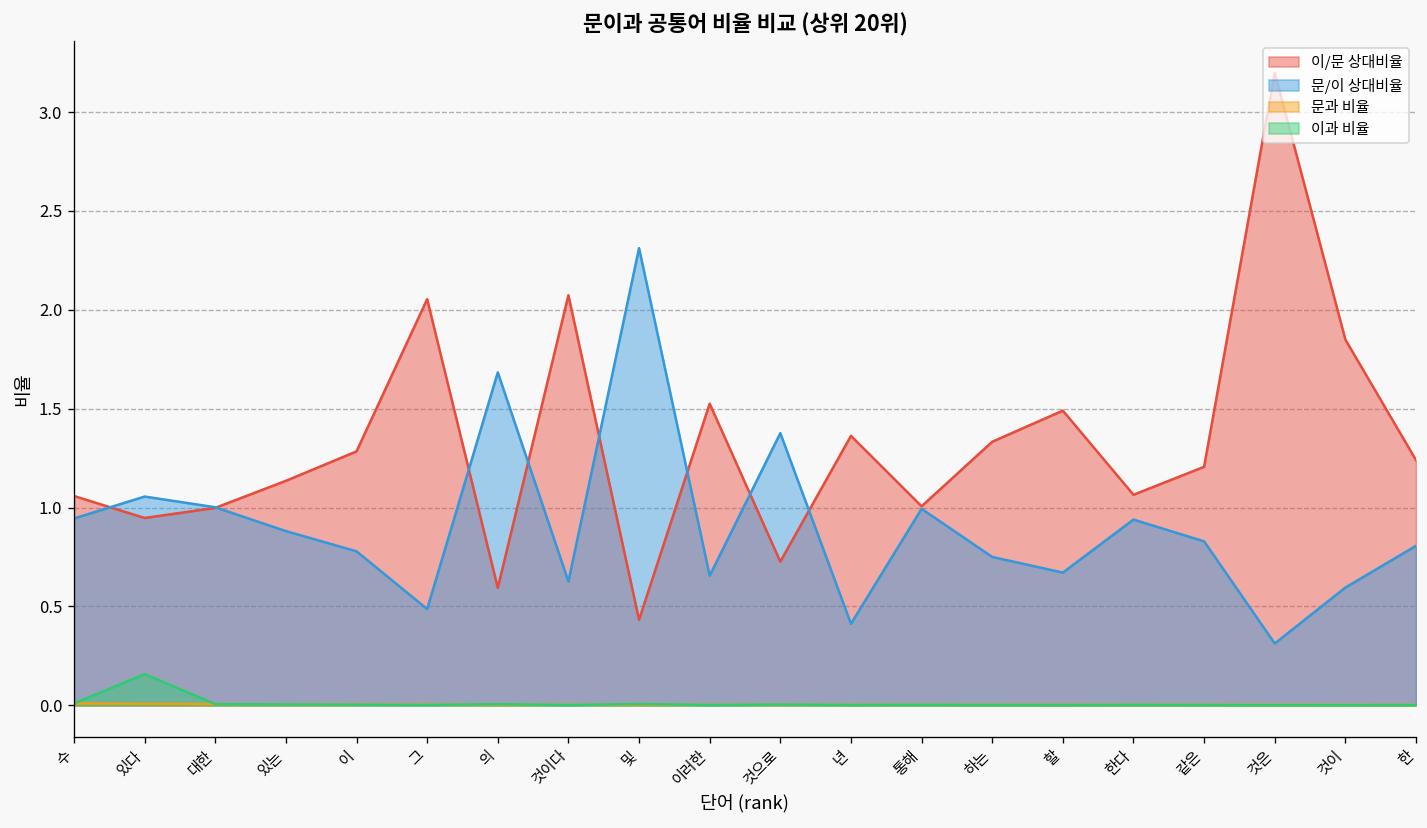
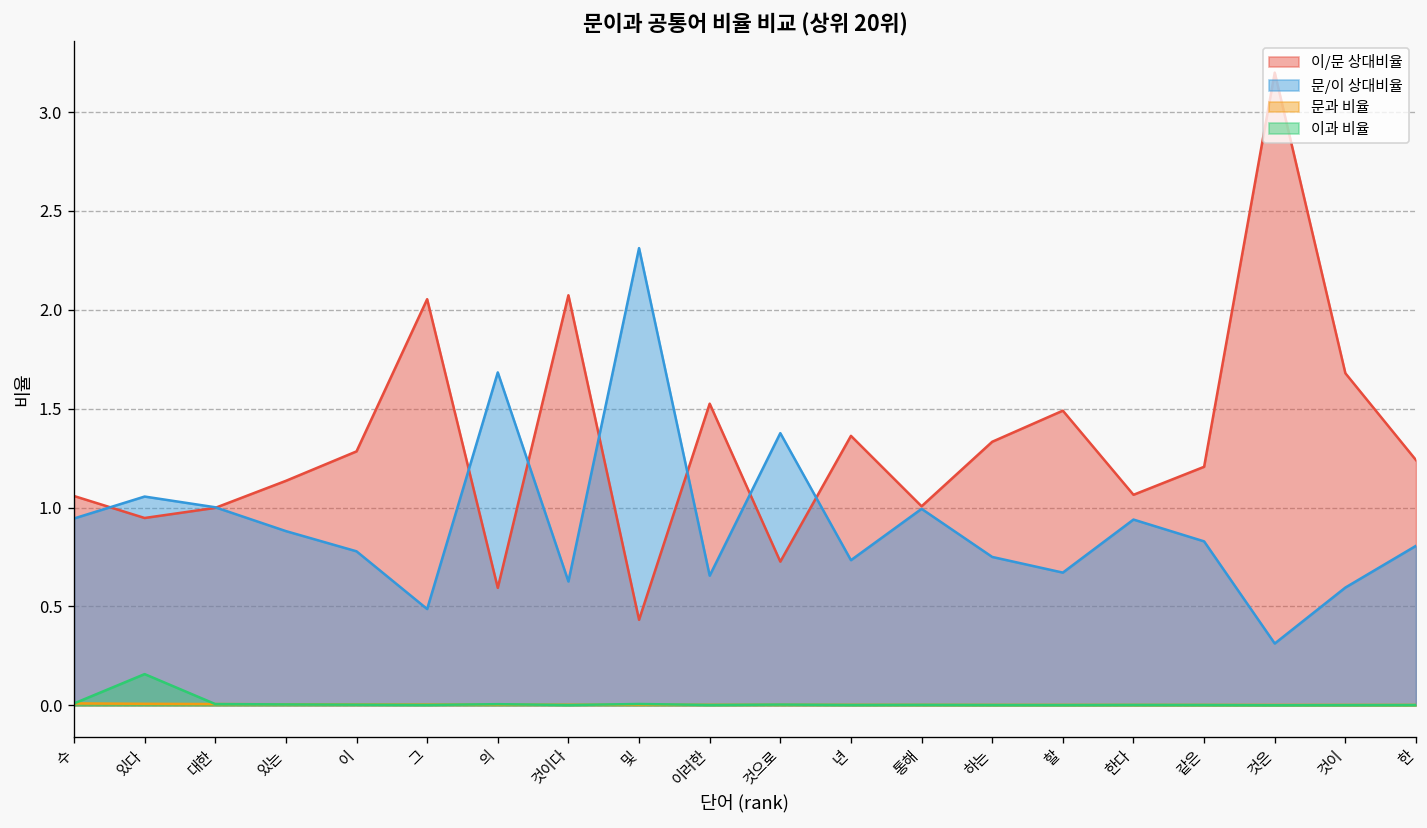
  {
    "이/문 상대비율": {
      "수": 1.06,
      "있다": 0.95,
      "있는": 1.14,
      "이": 1.28,
      "그": 2.05,
      "의": 0.59,
      "것이다": 2.07,
      "및": 0.43,
      "이러한": 1.53,
      "것으로": 0.73,
      "년": 1.36,
      "하는": 1.33,
      "할": 1.49,
      "한다": 1.06,
      "같은": 1.21,
-     "것이": 1.85,
+     "것이": 1.68,
      "한": 1.24
    },
    "문/이 상대비율": {
      "수": 0.94,
      "있다": 1.06,
      "있는": 0.88,
      "이": 0.78,
      "그": 0.49,
      "의": 1.68,
      "것이다": 0.63,
      "및": 2.31,
      "이러한": 0.66,
      "것으로": 1.38,
-     "년": 0.41,
+     "년": 0.73,
      "하는": 0.75,
      "할": 0.67,
      "한다": 0.94,
      "같은": 0.83,
      "것은": 0.31,
      "것이": 0.60,
      "한": 0.81
    },
    "문과 비율": {
      "있다": 0.01
    },
    "이과 비율": {
      "있다": 0.16
    }
  }
